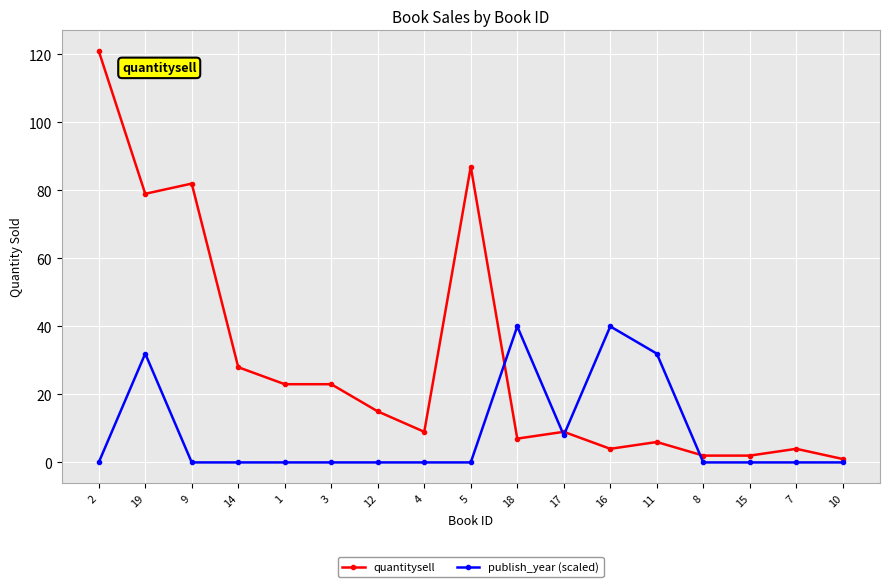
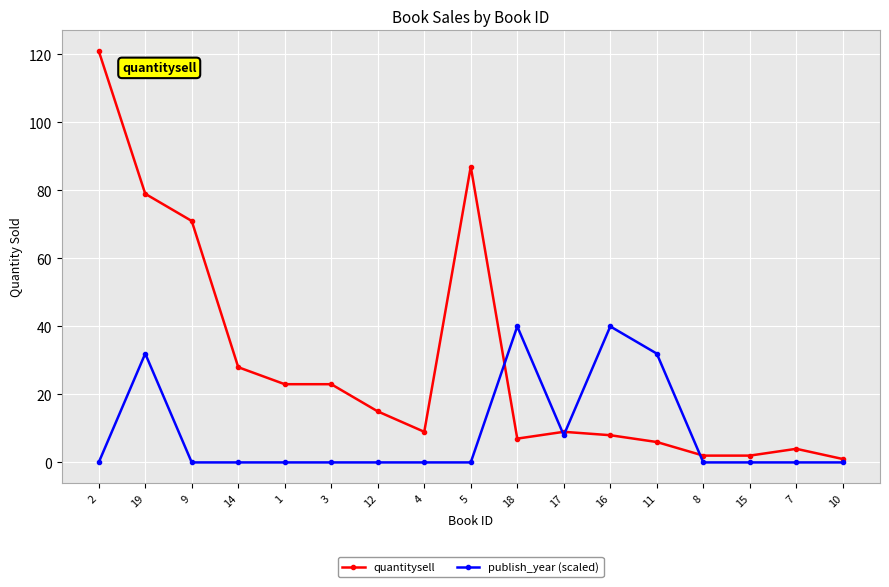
  {
    "quantitysell": {
      "2": 121,
      "19": 79,
-     "9": 82,
+     "9": 71,
      "14": 28,
      "1": 23,
      "3": 23,
      "12": 15,
      "4": 9,
      "5": 87,
      "18": 7,
      "17": 9,
-     "16": 4,
+     "16": 8,
      "11": 6,
      "8": 2,
      "15": 2,
      "7": 4,
      "10": 1
    },
    "publish_year (scaled)": {
      "2": 0,
      "19": 32,
      "9": 0,
      "14": 0,
      "1": 0,
      "3": 0,
      "12": 0,
      "4": 0,
      "5": 0,
      "18": 40,
      "17": 8,
      "16": 40,
      "11": 32,
      "8": 0,
      "15": 0,
      "7": 0,
      "10": 0
    }
  }
